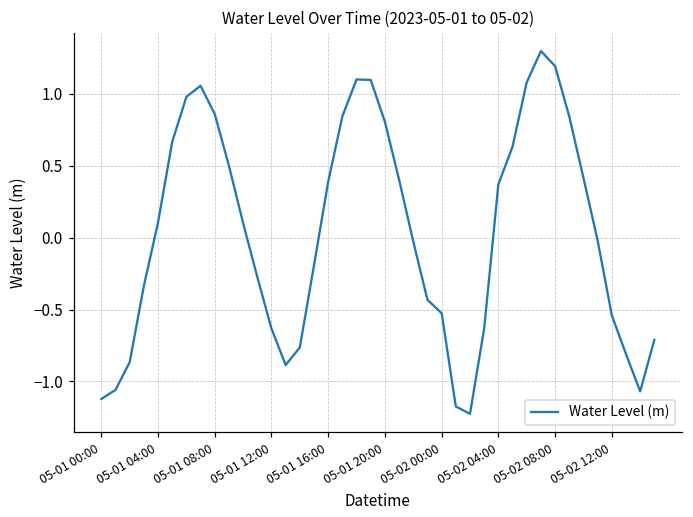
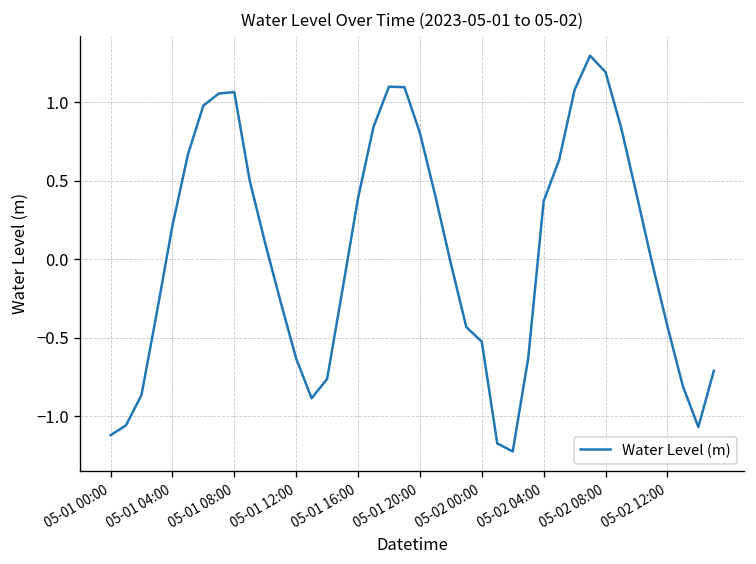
  {
    "05-01 00:00": -1.12,
-   "05-01 04:00": 0.10,
-   "05-01 08:00": 0.86,
+   "05-01 04:00": 0.21,
+   "05-01 08:00": 1.07,
    "05-01 12:00": -0.63,
    "05-01 16:00": 0.39,
    "05-01 20:00": 0.80,
    "05-02 00:00": -0.53,
    "05-02 04:00": 0.37,
    "05-02 08:00": 1.19,
-   "05-02 12:00": -0.54
+   "05-02 12:00": -0.43
  }
